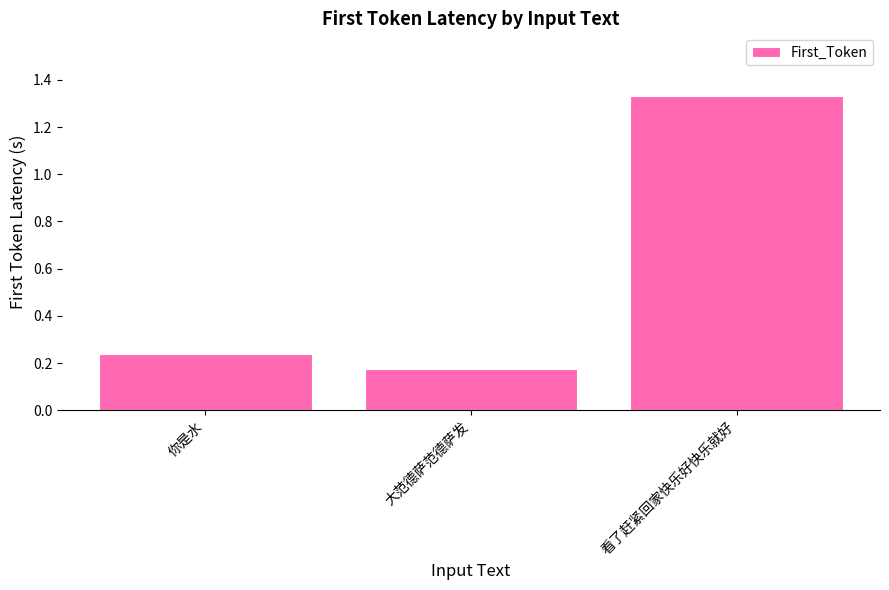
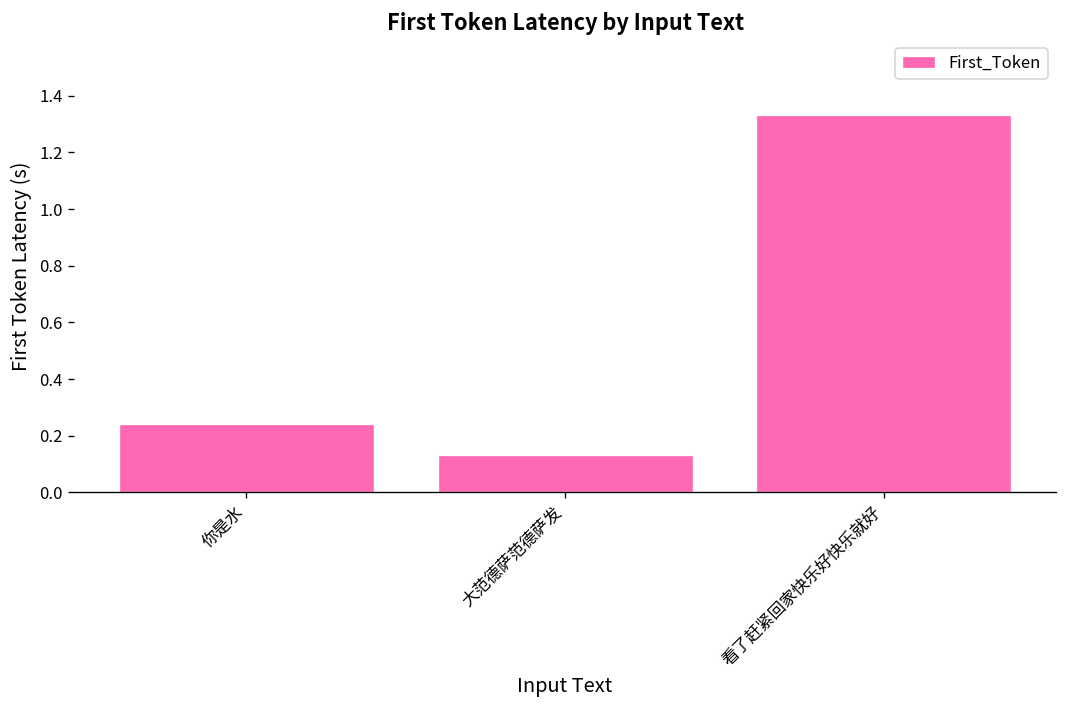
  {
    "你是水": 0.24,
-   "大范德萨范德萨发": 0.18,
+   "大范德萨范德萨发": 0.13,
    "看了赶紧回家快乐好快乐就好": 1.33
  }
